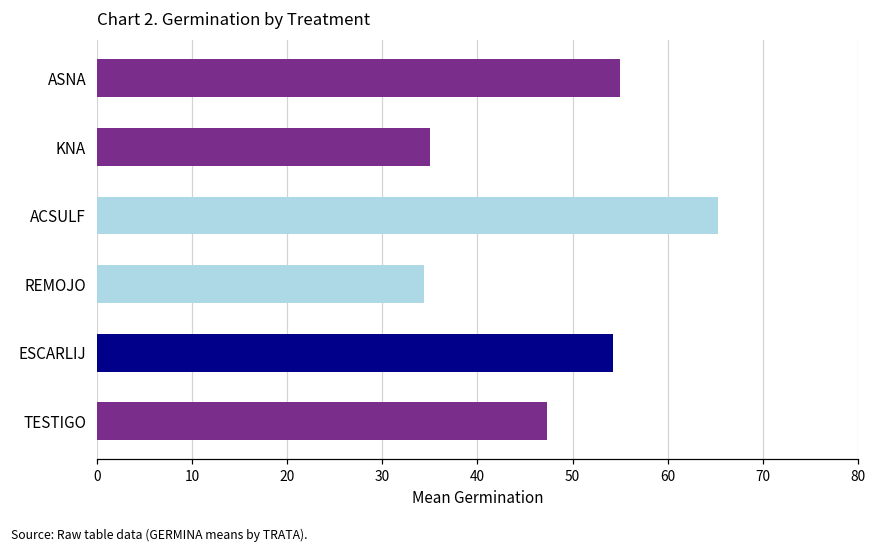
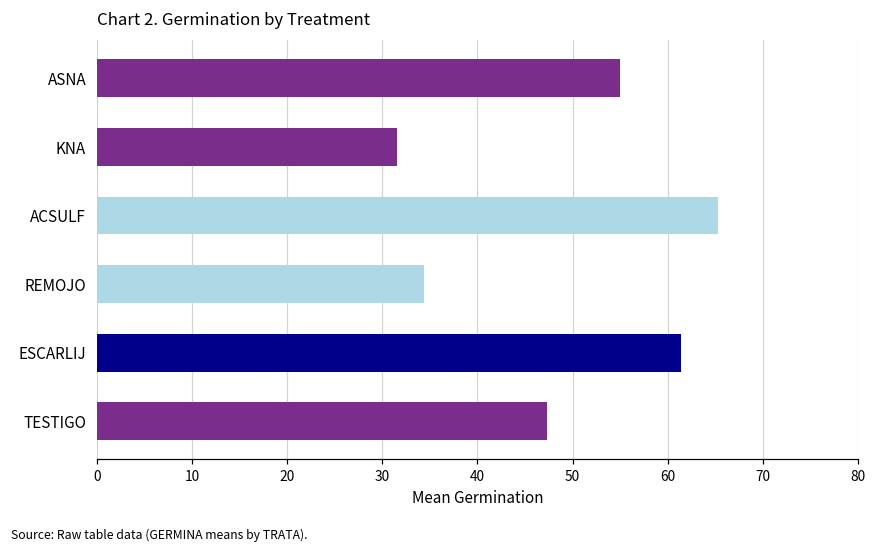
  {
    "ASNA": 55,
-   "KNA": 35,
+   "KNA": 32,
    "ACSULF": 65,
    "REMOJO": 34,
-   "ESCARLIJ": 54,
+   "ESCARLIJ": 61,
    "TESTIGO": 47
  }
